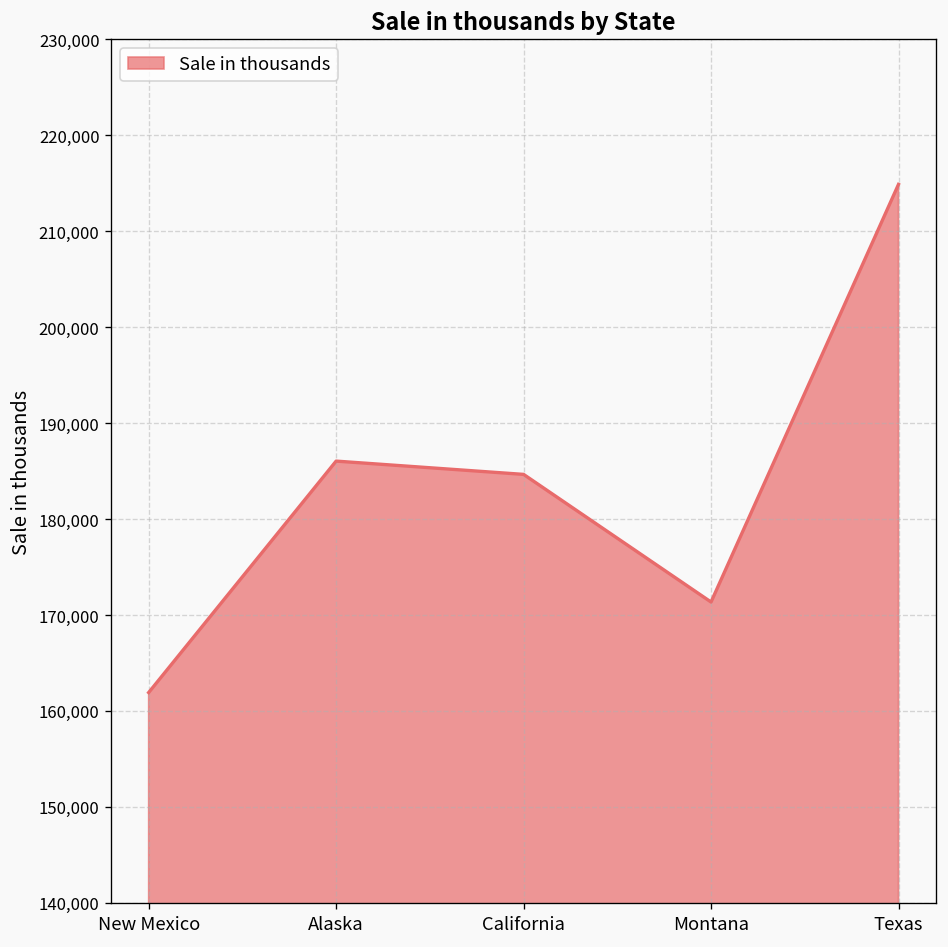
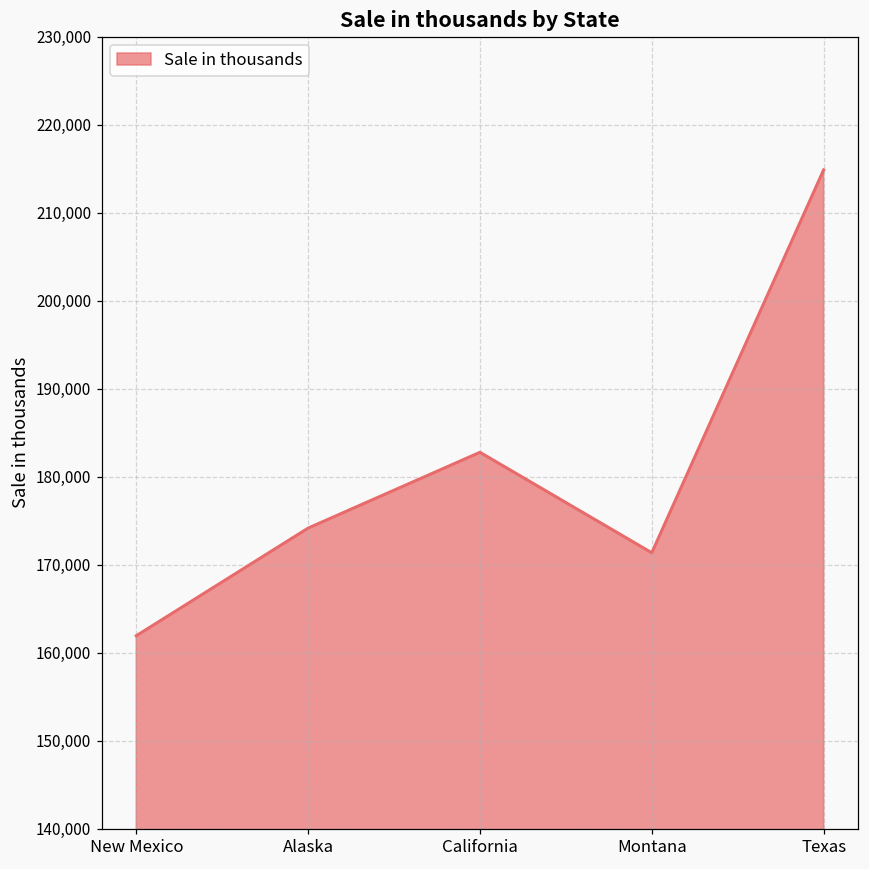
  {
    "New Mexico": "162,000",
-   "Alaska": "186,000",
-   "California": "185,000",
+   "Alaska": "174,000",
+   "California": "183,000",
    "Montana": "171,000",
    "Texas": "215,000"
  }
